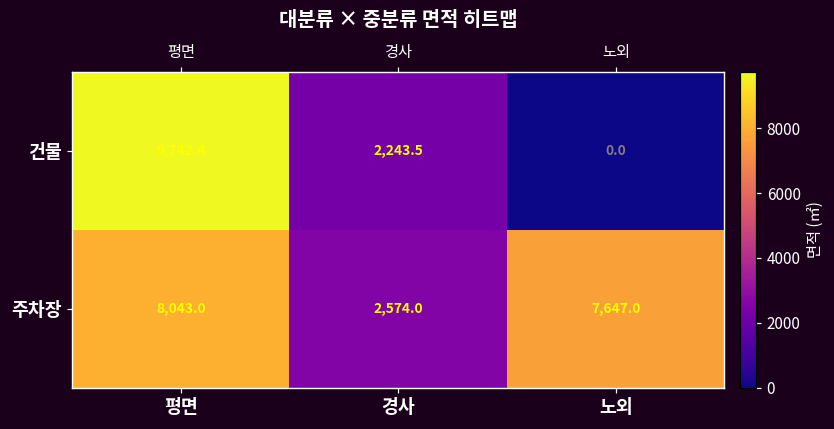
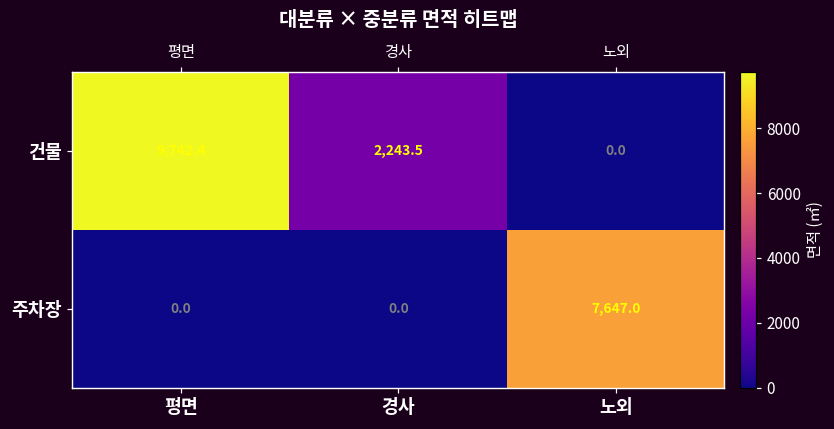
  {
    "건물": {
      "경사": "2,243.5",
      "노외": "0.0"
    },
    "주차장": {
-     "평면": "8,043.0",
-     "경사": "2,574.0",
+     "평면": "0.0",
+     "경사": "0.0",
      "노외": "7,647.0"
    }
  }
